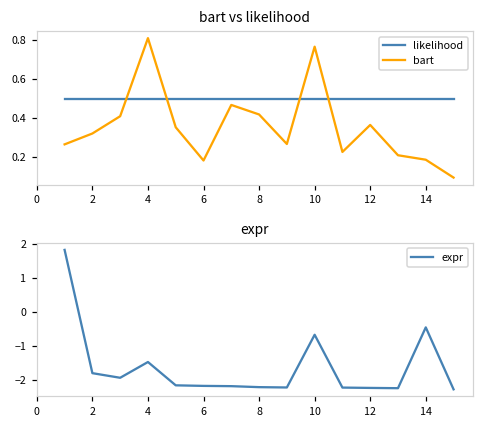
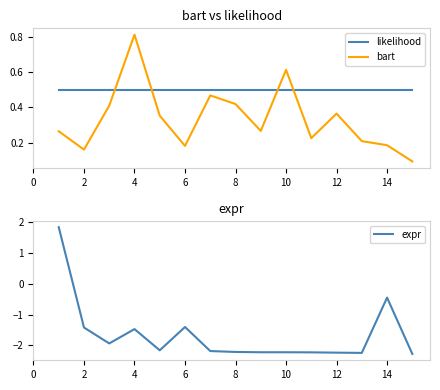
  {
    "bart vs likelihood": {
      "likelihood": {
        "2": 0.50,
        "4": 0.50,
        "6": 0.50,
        "8": 0.50,
        "10": 0.50,
        "12": 0.50,
        "14": 0.50
      },
      "bart": {
-       "2": 0.32,
+       "2": 0.16,
        "4": 0.81,
        "6": 0.18,
        "8": 0.42,
-       "10": 0.77,
+       "10": 0.61,
        "12": 0.36,
        "14": 0.19
      }
    },
    "expr": {
-     "2": -1.8,
+     "2": -1.4,
      "4": -1.5,
-     "6": -2.2,
+     "6": -1.4,
      "8": -2.2,
-     "10": -0.7,
+     "10": -2.2,
      "12": -2.2,
      "14": -0.5
    }
  }
